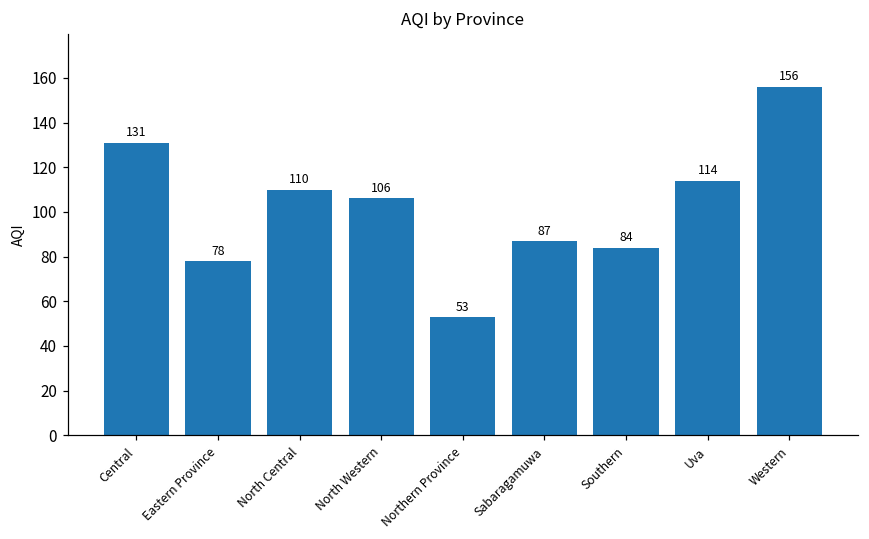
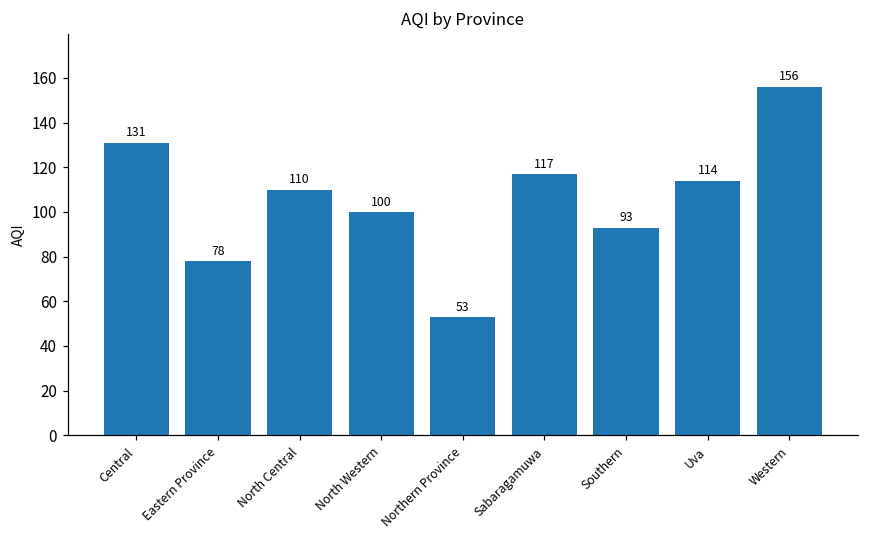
  {
    "Central": 131,
    "Eastern Province": 78,
    "North Central": 110,
-   "North Western": 106,
+   "North Western": 100,
    "Northern Province": 53,
-   "Sabaragamuwa": 87,
-   "Southern": 84,
+   "Sabaragamuwa": 117,
+   "Southern": 93,
    "Uva": 114,
    "Western": 156
  }
